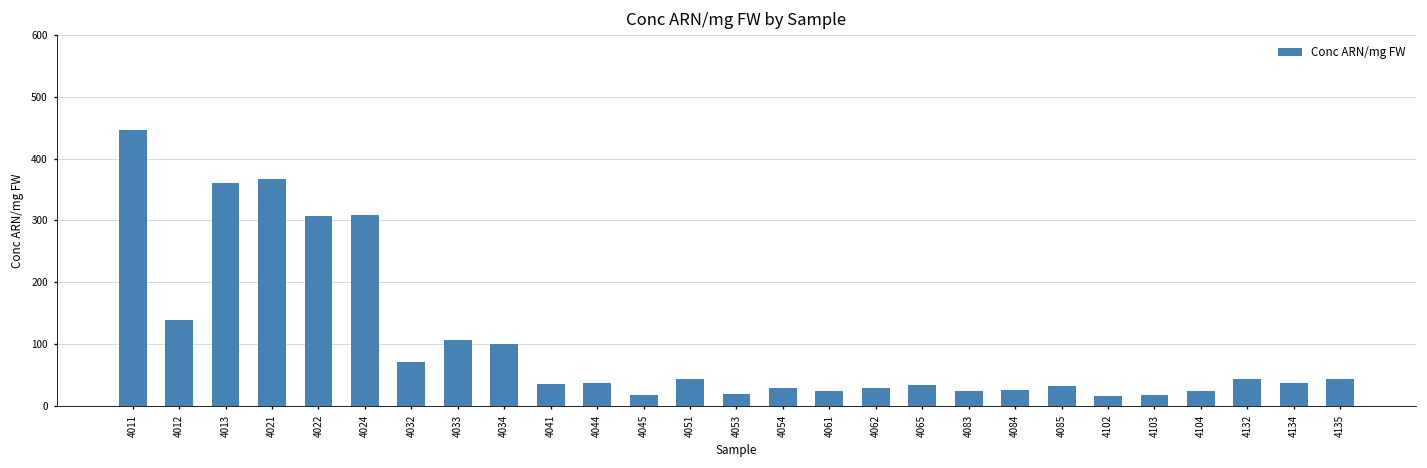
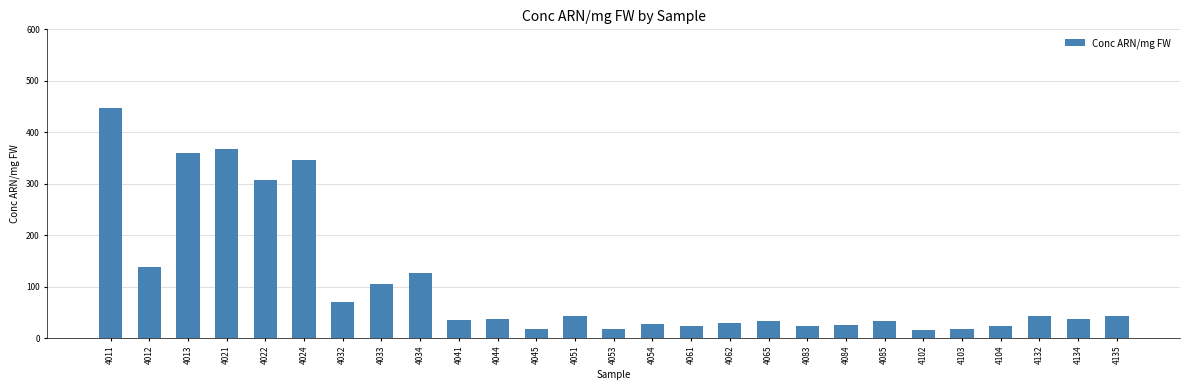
  {
    "4011": 450,
    "4012": 140,
    "4013": 360,
    "4021": 370,
    "4022": 310,
-   "4024": 310,
+   "4024": 350,
    "4032": 70,
    "4033": 110,
-   "4034": 100,
+   "4034": 130,
    "4041": 30,
    "4044": 40,
    "4045": 20,
    "4051": 40,
    "4053": 20,
    "4054": 30,
    "4061": 20,
    "4062": 30,
    "4065": 30,
    "4083": 20,
    "4084": 30,
    "4085": 30,
    "4102": 10,
    "4103": 20,
    "4104": 20,
    "4132": 40,
    "4134": 40,
    "4135": 40
  }
